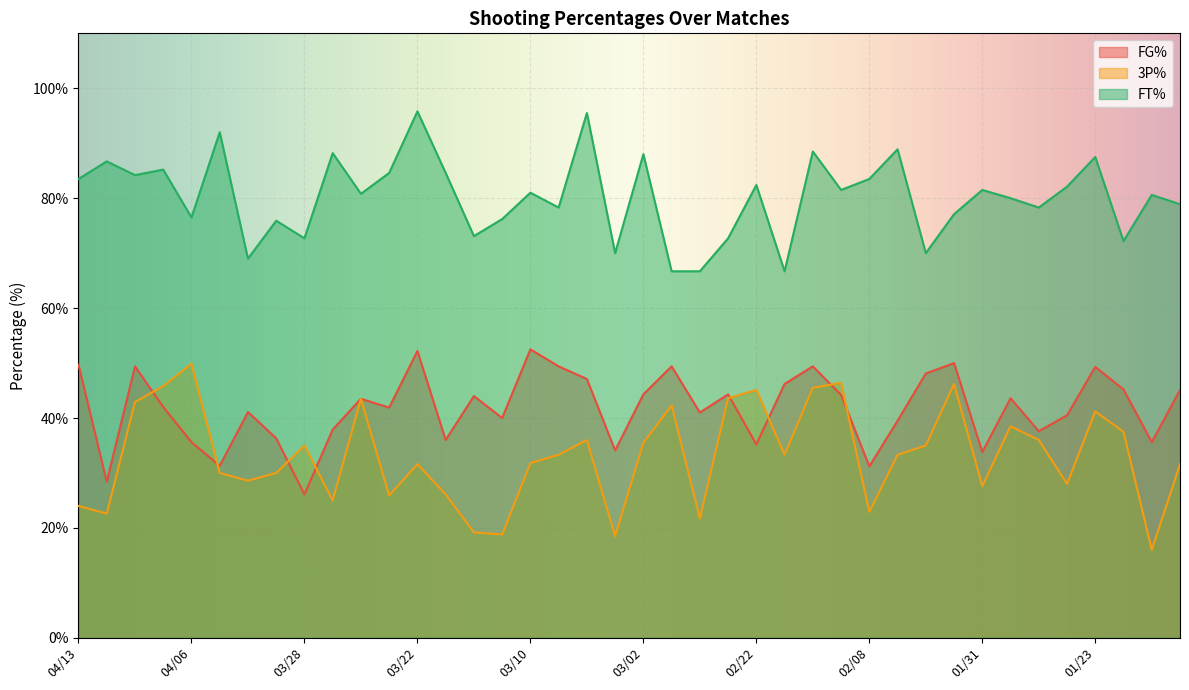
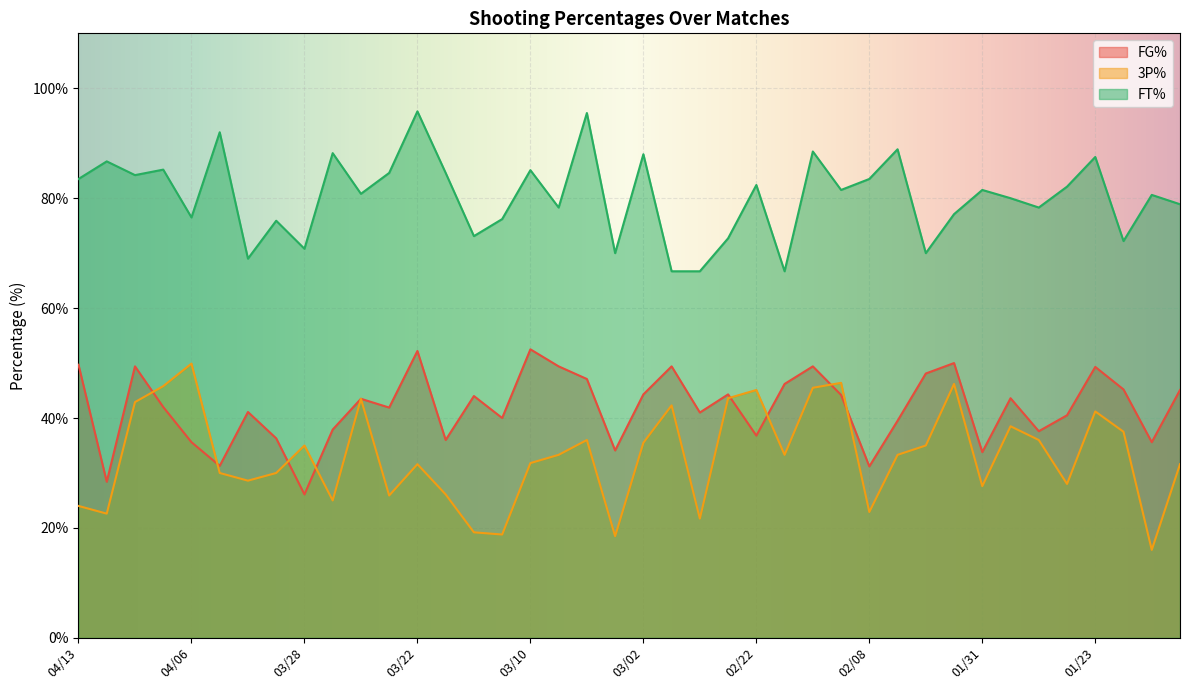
  {
    "FG%": {
      "04/13": "50%",
      "04/06": "36%",
      "03/28": "26%",
      "03/22": "52%",
      "03/10": "53%",
      "03/02": "44%",
-     "02/22": "35%",
+     "02/22": "37%",
      "02/08": "31%",
      "01/31": "34%",
      "01/23": "49%"
    },
    "3P%": {
      "04/13": "24%",
      "04/06": "50%",
      "03/28": "35%",
      "03/22": "32%",
      "03/10": "32%",
      "03/02": "36%",
      "02/22": "45%",
      "02/08": "23%",
      "01/31": "28%",
      "01/23": "41%"
    },
    "FT%": {
      "04/13": "84%",
      "04/06": "77%",
-     "03/28": "73%",
+     "03/28": "71%",
      "03/22": "96%",
-     "03/10": "81%",
+     "03/10": "85%",
      "03/02": "88%",
      "02/22": "82%",
      "02/08": "84%",
      "01/31": "82%",
      "01/23": "88%"
    }
  }
